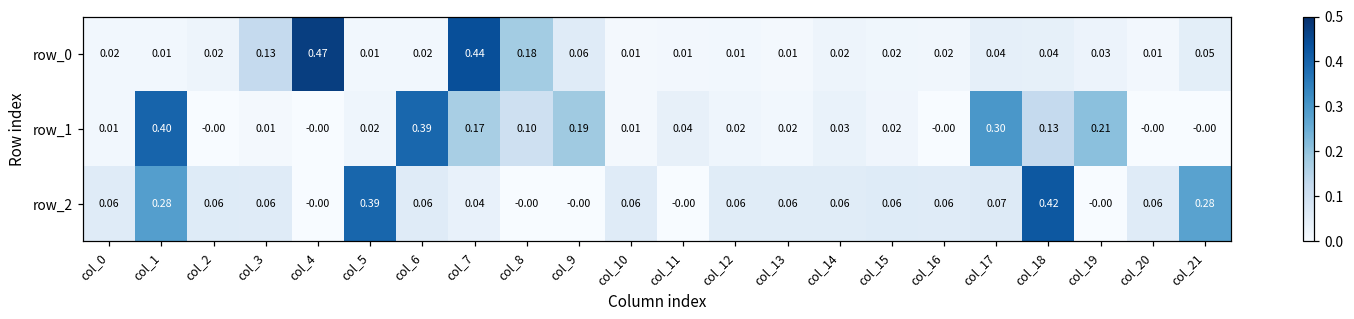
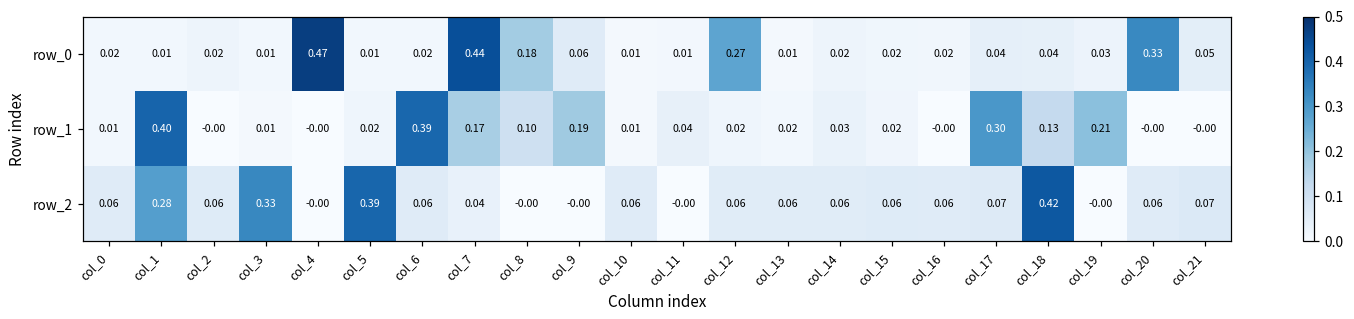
  {
    "row_0": {
      "col_0": 0.02,
      "col_1": 0.01,
      "col_2": 0.02,
-     "col_3": 0.13,
+     "col_3": 0.01,
      "col_4": 0.47,
      "col_5": 0.01,
      "col_6": 0.02,
      "col_7": 0.44,
      "col_8": 0.18,
      "col_9": 0.06,
      "col_10": 0.01,
      "col_11": 0.01,
-     "col_12": 0.01,
+     "col_12": 0.27,
      "col_13": 0.01,
      "col_14": 0.02,
      "col_15": 0.02,
      "col_16": 0.02,
      "col_17": 0.04,
      "col_18": 0.04,
      "col_19": 0.03,
-     "col_20": 0.01,
+     "col_20": 0.33,
      "col_21": 0.05
    },
    "row_1": {
      "col_0": 0.01,
      "col_1": 0.40,
      "col_2": -0.00,
      "col_3": 0.01,
      "col_4": -0.00,
      "col_5": 0.02,
      "col_6": 0.39,
      "col_7": 0.17,
      "col_8": 0.10,
      "col_9": 0.19,
      "col_10": 0.01,
      "col_11": 0.04,
      "col_12": 0.02,
      "col_13": 0.02,
      "col_14": 0.03,
      "col_15": 0.02,
      "col_16": -0.00,
      "col_17": 0.30,
      "col_18": 0.13,
      "col_19": 0.21,
      "col_20": -0.00,
      "col_21": -0.00
    },
    "row_2": {
      "col_0": 0.06,
      "col_1": 0.28,
      "col_2": 0.06,
-     "col_3": 0.06,
+     "col_3": 0.33,
      "col_4": -0.00,
      "col_5": 0.39,
      "col_6": 0.06,
      "col_7": 0.04,
      "col_8": -0.00,
      "col_9": -0.00,
      "col_10": 0.06,
      "col_11": -0.00,
      "col_12": 0.06,
      "col_13": 0.06,
      "col_14": 0.06,
      "col_15": 0.06,
      "col_16": 0.06,
      "col_17": 0.07,
      "col_18": 0.42,
      "col_19": -0.00,
      "col_20": 0.06,
-     "col_21": 0.28
+     "col_21": 0.07
    }
  }
